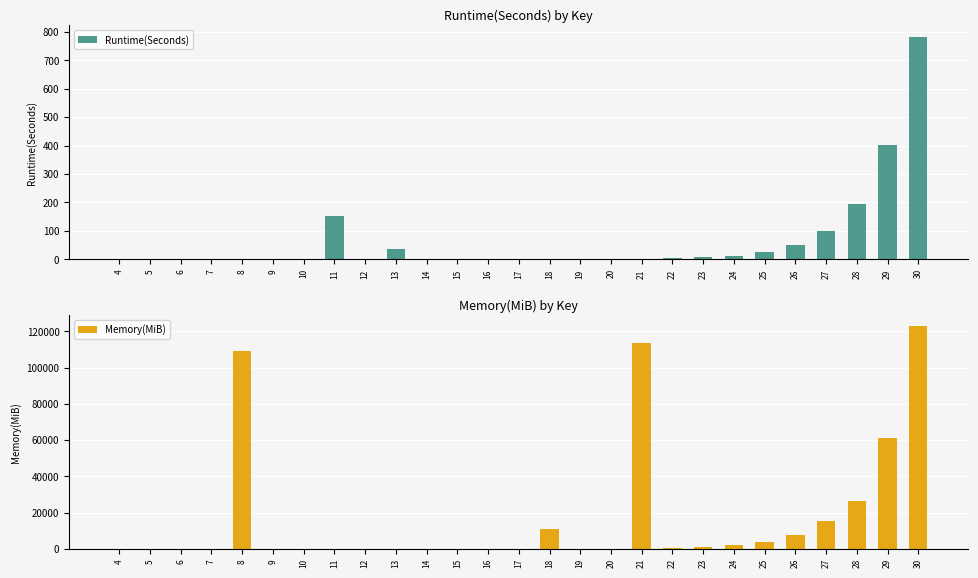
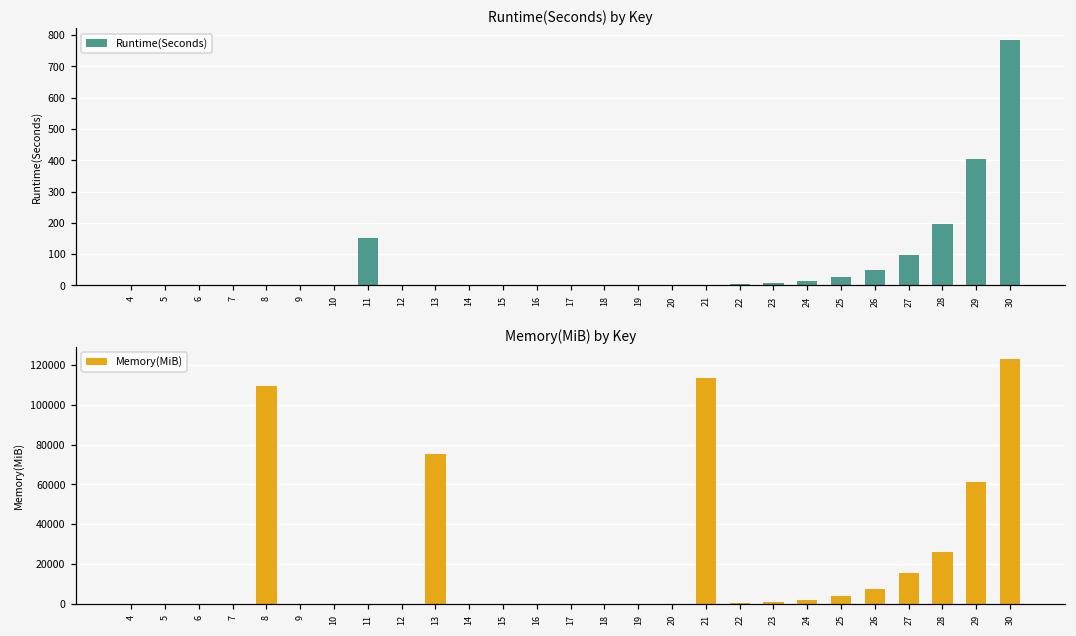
  {
    "Runtime(Seconds) by Key": {
      "11": 150,
-     "13": 40,
+     "13": 0,
      "24": 10,
      "25": 30,
      "26": 50,
      "27": 100,
      "28": 200,
      "29": 400,
      "30": 780
    },
    "Memory(MiB) by Key": {
      "8": 109000,
-     "13": 0,
-     "18": 11000,
+     "13": 75000,
+     "18": 0,
      "21": 113000,
      "24": 2000,
      "25": 4000,
      "26": 8000,
      "27": 15000,
      "28": 26000,
      "29": 61000,
      "30": 123000
    }
  }
